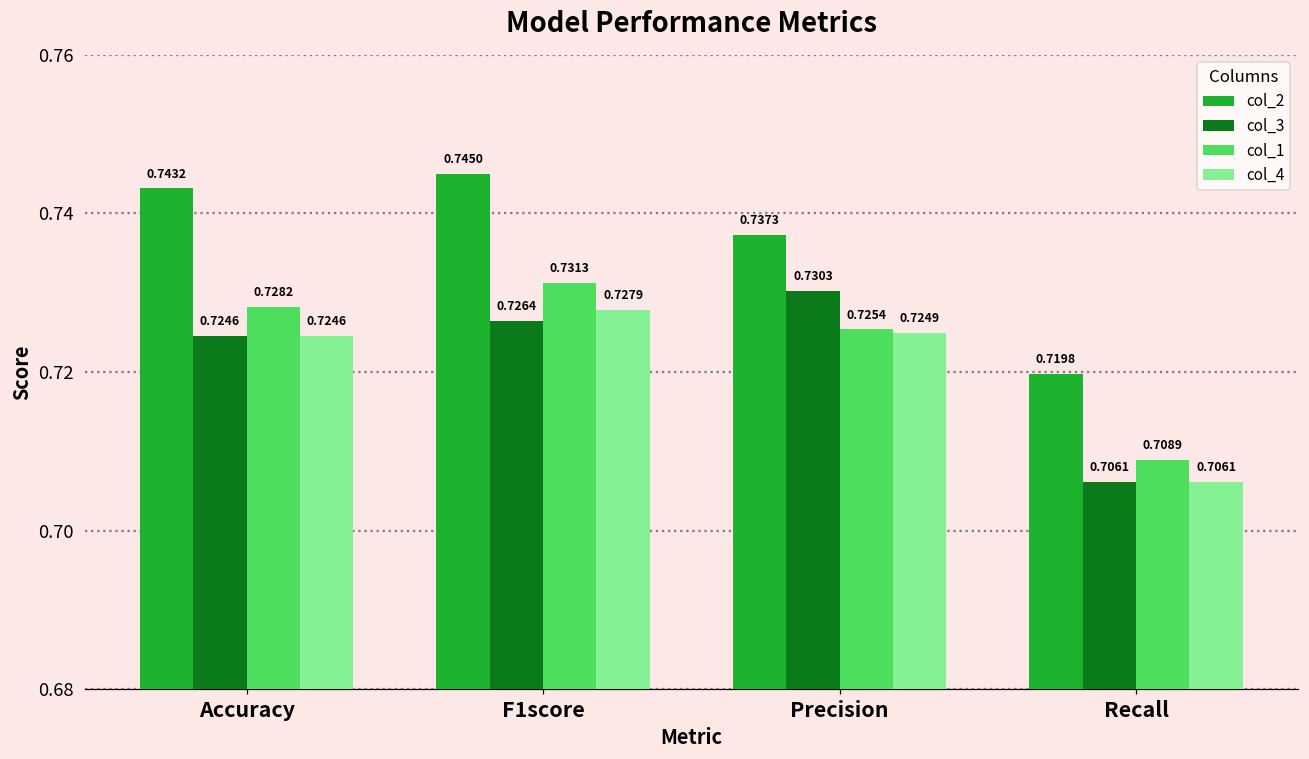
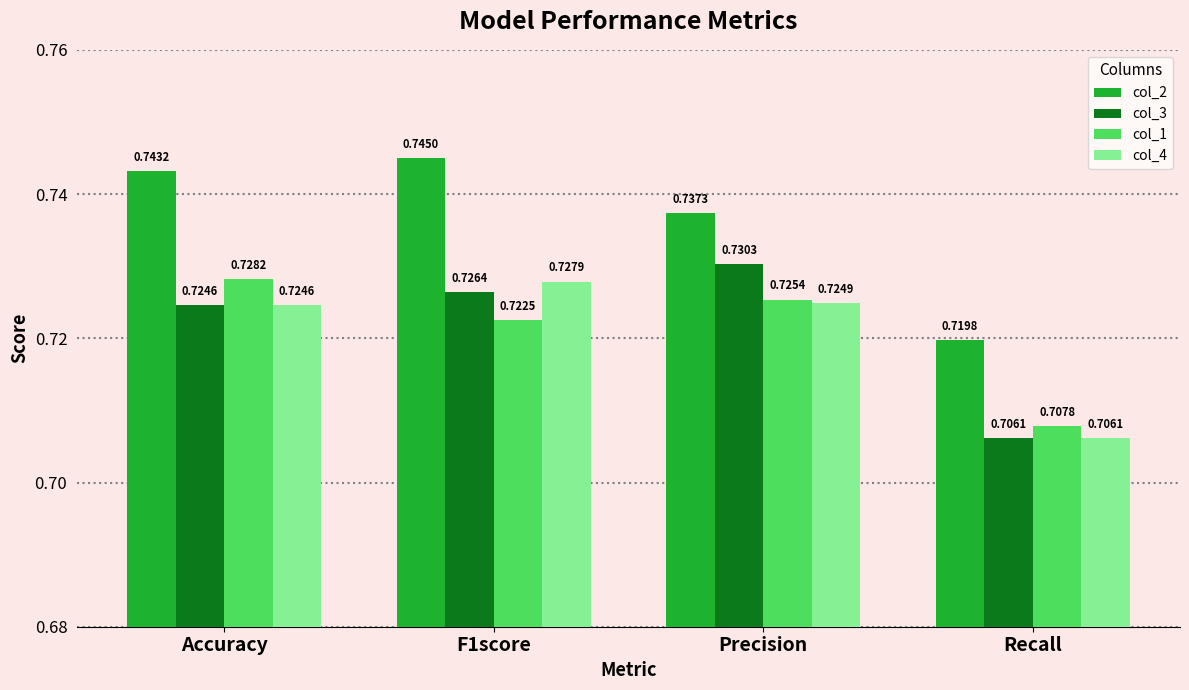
  {
    "col_2": {
      "Accuracy": 0.7432,
      "F1score": 0.7450,
      "Precision": 0.7373,
      "Recall": 0.7198
    },
    "col_3": {
      "Accuracy": 0.7246,
      "F1score": 0.7264,
      "Precision": 0.7303,
      "Recall": 0.7061
    },
    "col_1": {
      "Accuracy": 0.7282,
-     "F1score": 0.7313,
+     "F1score": 0.7225,
      "Precision": 0.7254,
-     "Recall": 0.7089
+     "Recall": 0.7078
    },
    "col_4": {
      "Accuracy": 0.7246,
      "F1score": 0.7279,
      "Precision": 0.7249,
      "Recall": 0.7061
    }
  }
